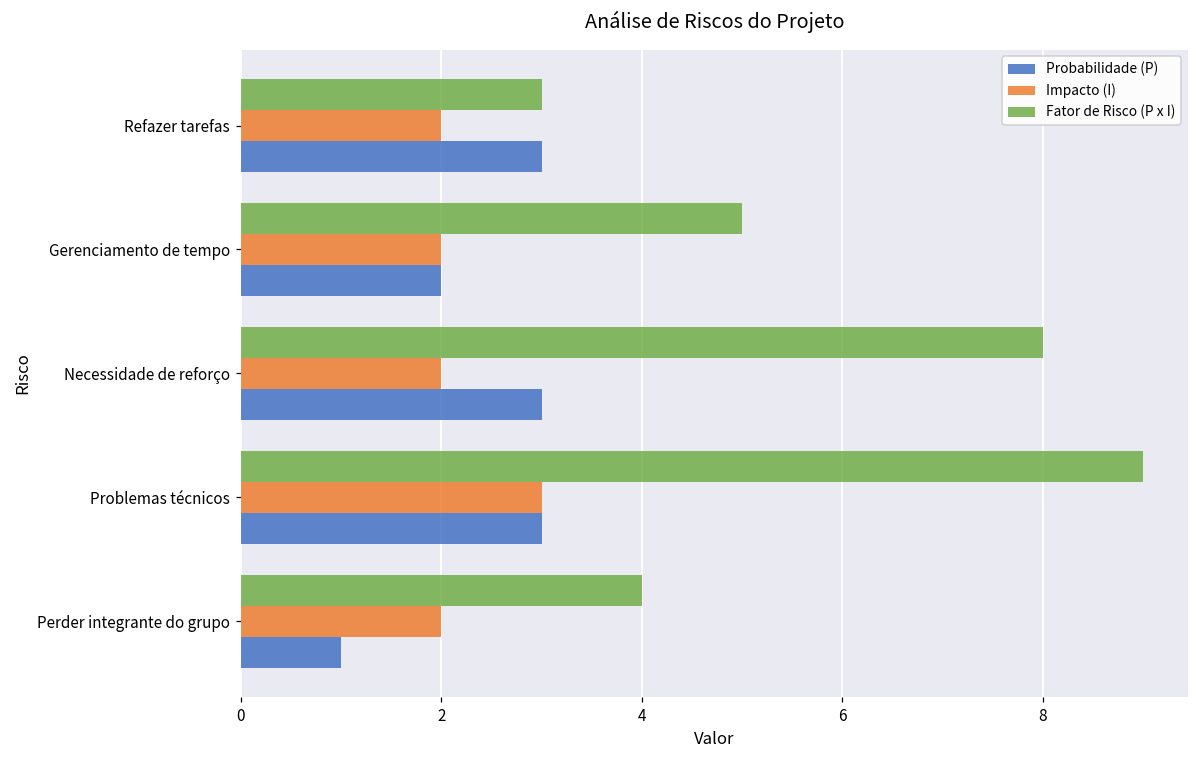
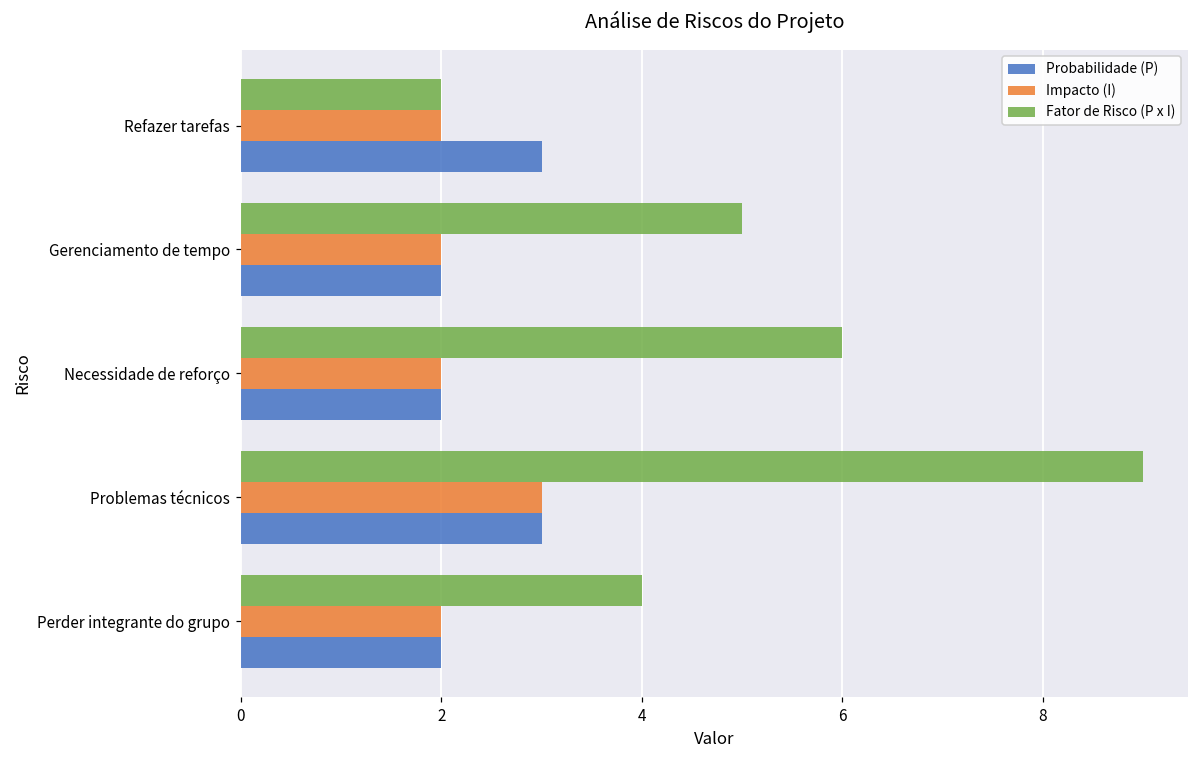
  {
    "Probabilidade (P)": {
      "Refazer tarefas": 3,
      "Gerenciamento de tempo": 2,
-     "Necessidade de reforço": 3,
+     "Necessidade de reforço": 2,
      "Problemas técnicos": 3,
-     "Perder integrante do grupo": 1
+     "Perder integrante do grupo": 2
    },
    "Impacto (I)": {
      "Refazer tarefas": 2,
      "Gerenciamento de tempo": 2,
      "Necessidade de reforço": 2,
      "Problemas técnicos": 3,
      "Perder integrante do grupo": 2
    },
    "Fator de Risco (P x I)": {
-     "Refazer tarefas": 3,
+     "Refazer tarefas": 2,
      "Gerenciamento de tempo": 5,
-     "Necessidade de reforço": 8,
+     "Necessidade de reforço": 6,
      "Problemas técnicos": 9,
      "Perder integrante do grupo": 4
    }
  }
